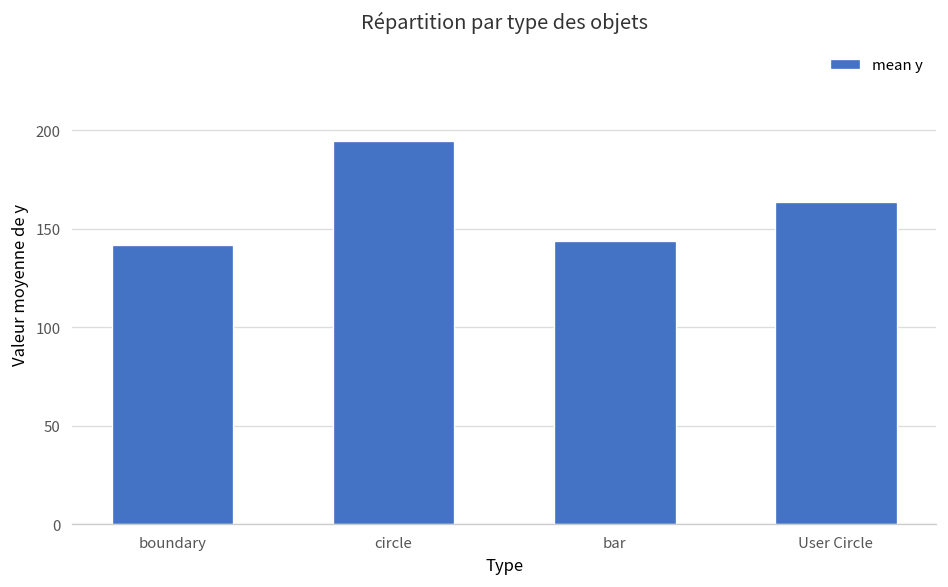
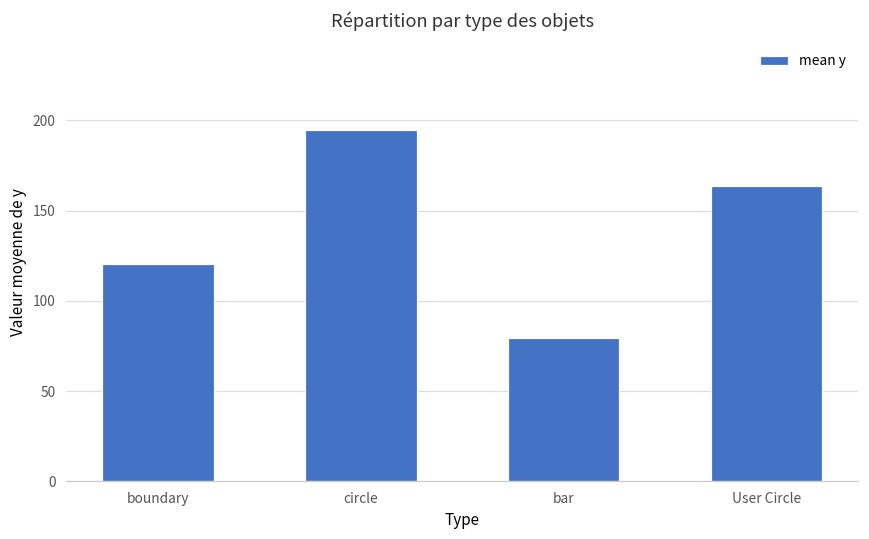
  {
-   "boundary": 142,
+   "boundary": 121,
    "circle": 195,
-   "bar": 144,
+   "bar": 79,
    "User Circle": 164
  }
